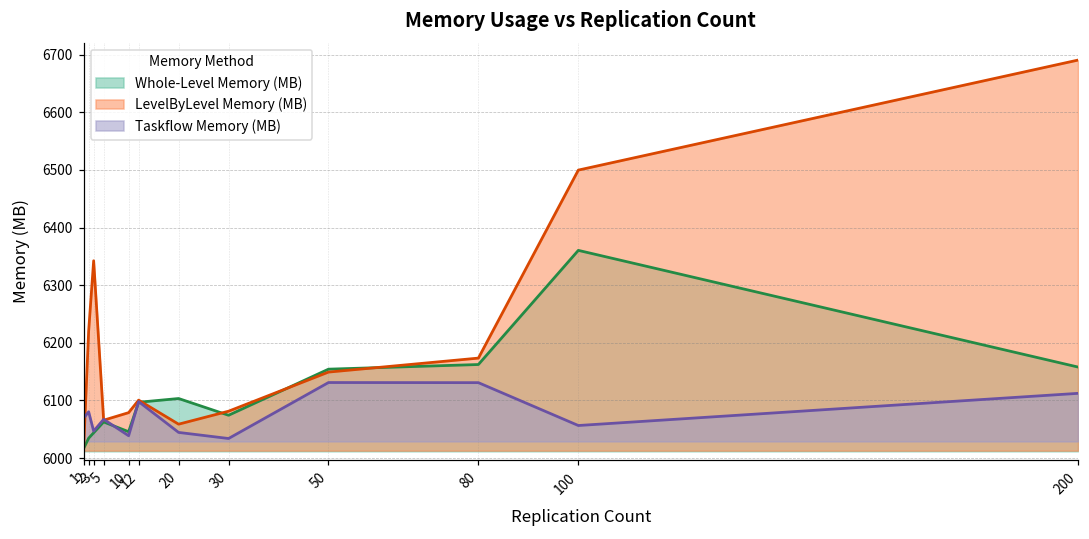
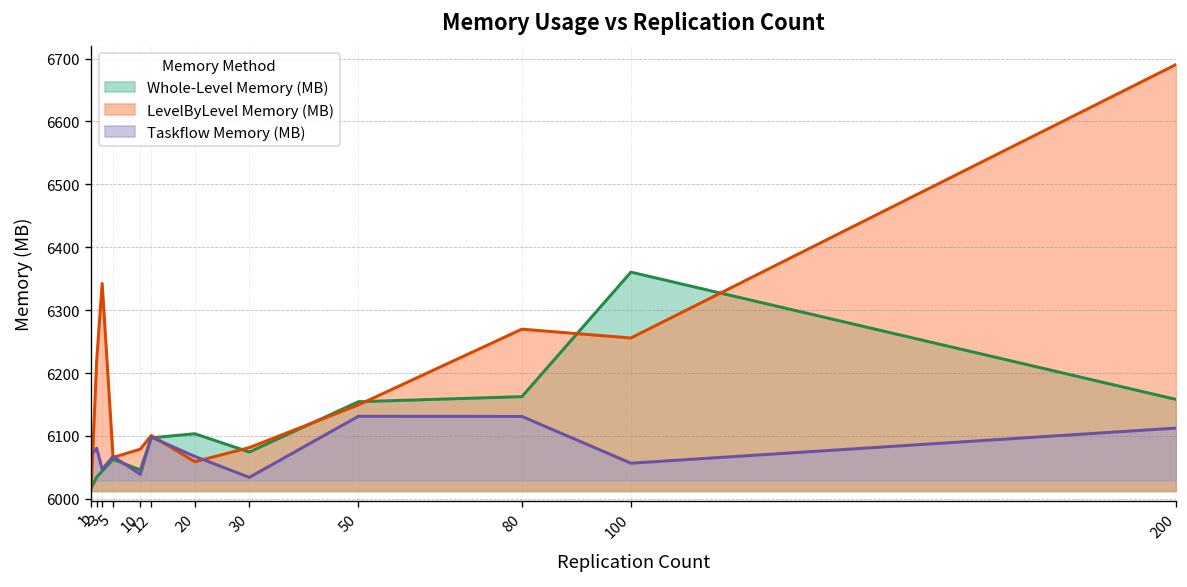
  {
    "Whole-Level Memory (MB)": {
      "2": 6030,
      "10": 6050,
      "20": 6100,
      "30": 6070,
      "50": 6150,
      "80": 6160,
      "100": 6360,
      "200": 6160
    },
    "LevelByLevel Memory (MB)": {
      "2": 6220,
      "3": 6340,
      "10": 6080,
      "20": 6060,
      "30": 6080,
      "50": 6150,
-     "80": 6170,
-     "100": 6500,
+     "80": 6270,
+     "100": 6260,
      "200": 6690
    },
    "Taskflow Memory (MB)": {
      "1": 6070,
      "2": 6080,
      "10": 6040,
-     "20": 6040,
+     "20": 6070,
      "30": 6030,
      "50": 6130,
      "80": 6130,
      "100": 6060,
      "200": 6110
    }
  }
